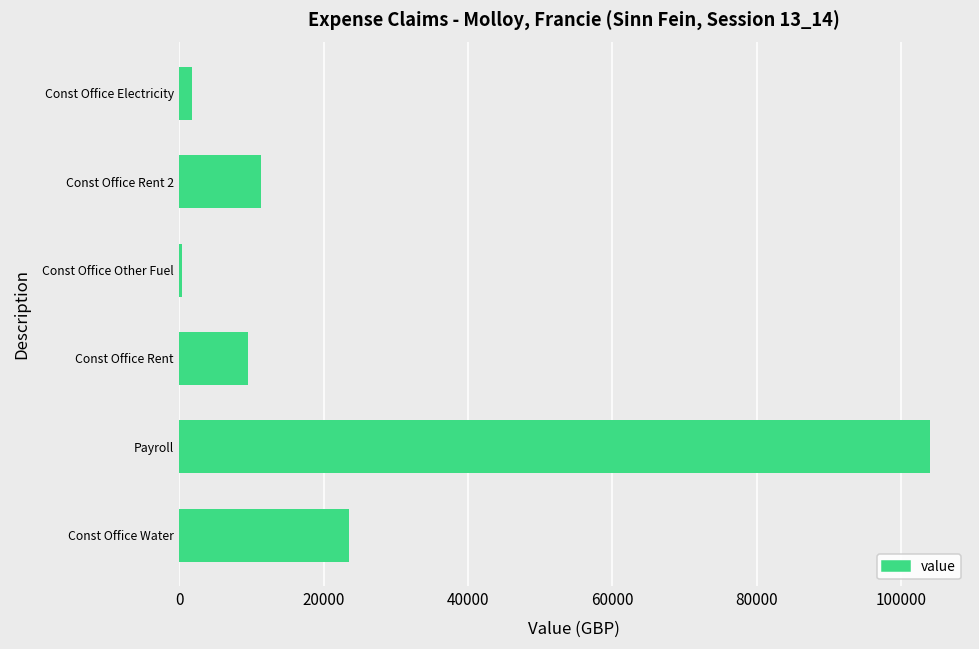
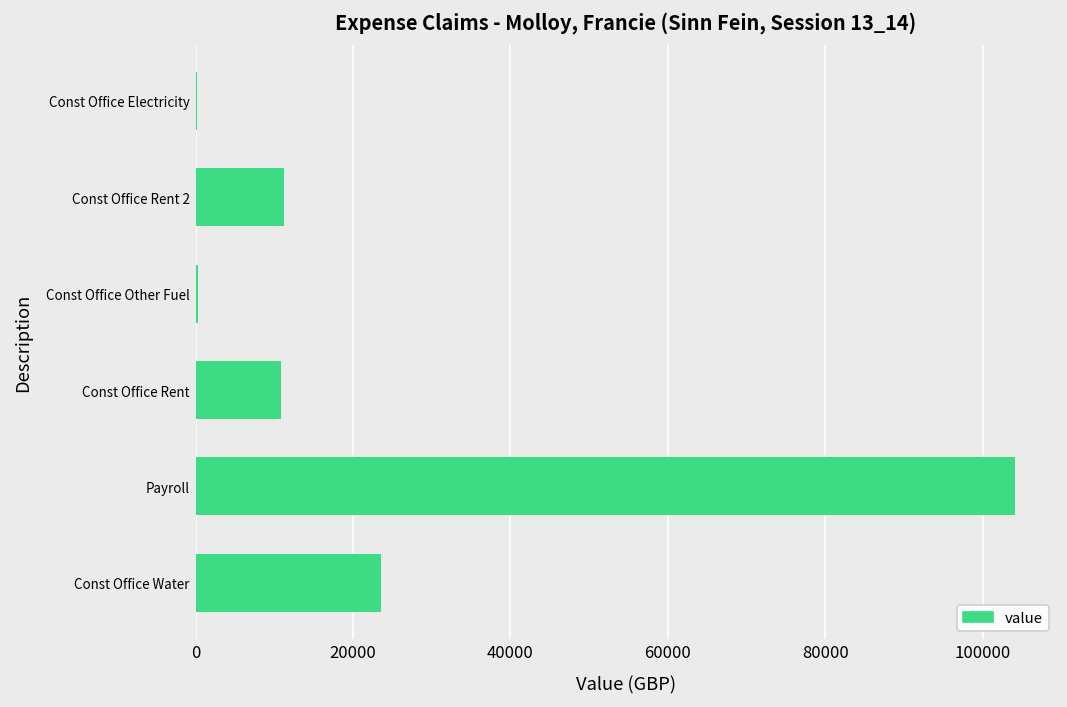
  {
-   "Const Office Electricity": 2000,
+   "Const Office Electricity": 0,
    "Const Office Rent 2": 11000,
-   "Const Office Rent": 10000,
+   "Const Office Rent": 11000,
    "Payroll": 104000,
    "Const Office Water": 24000
  }
